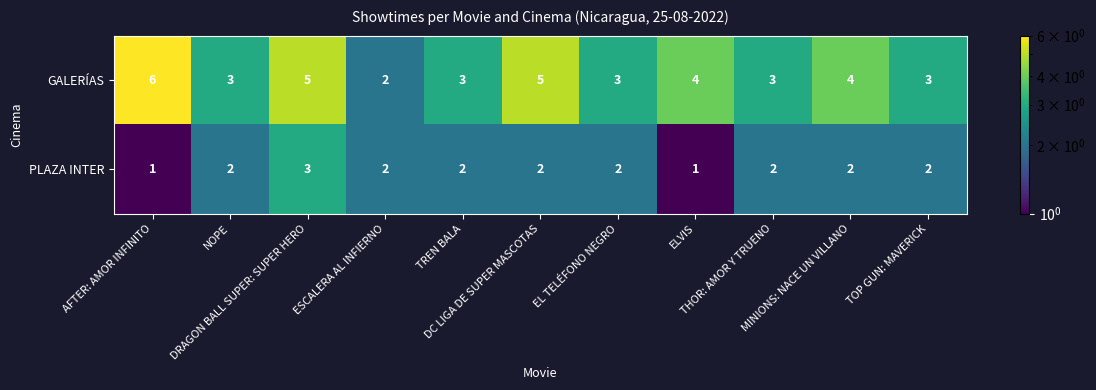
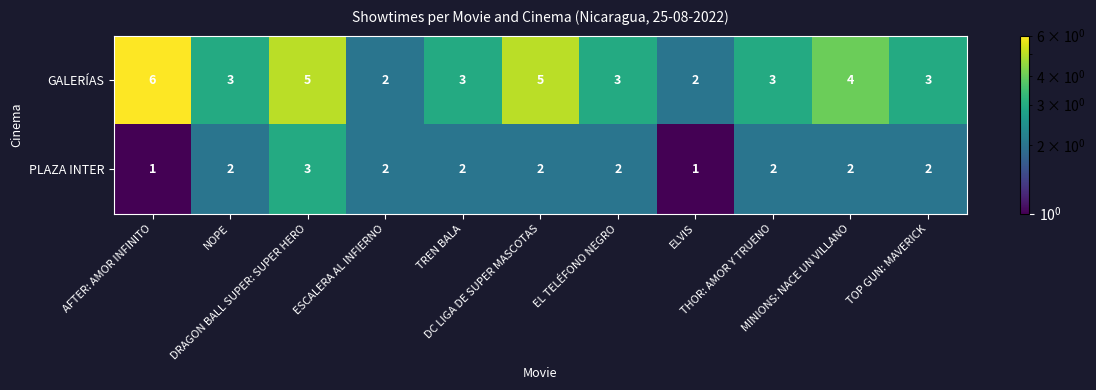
  {
    "GALERÍAS": {
      "AFTER: AMOR INFINITO": 6,
      "NOPE": 3,
      "DRAGON BALL SUPER: SUPER HERO": 5,
      "ESCALERA AL INFIERNO": 2,
      "TREN BALA": 3,
      "DC LIGA DE SUPER MASCOTAS": 5,
      "EL TELÉFONO NEGRO": 3,
-     "ELVIS": 4,
+     "ELVIS": 2,
      "THOR: AMOR Y TRUENO": 3,
      "MINIONS: NACE UN VILLANO": 4,
      "TOP GUN: MAVERICK": 3
    },
    "PLAZA INTER": {
      "AFTER: AMOR INFINITO": 1,
      "NOPE": 2,
      "DRAGON BALL SUPER: SUPER HERO": 3,
      "ESCALERA AL INFIERNO": 2,
      "TREN BALA": 2,
      "DC LIGA DE SUPER MASCOTAS": 2,
      "EL TELÉFONO NEGRO": 2,
      "ELVIS": 1,
      "THOR: AMOR Y TRUENO": 2,
      "MINIONS: NACE UN VILLANO": 2,
      "TOP GUN: MAVERICK": 2
    }
  }
